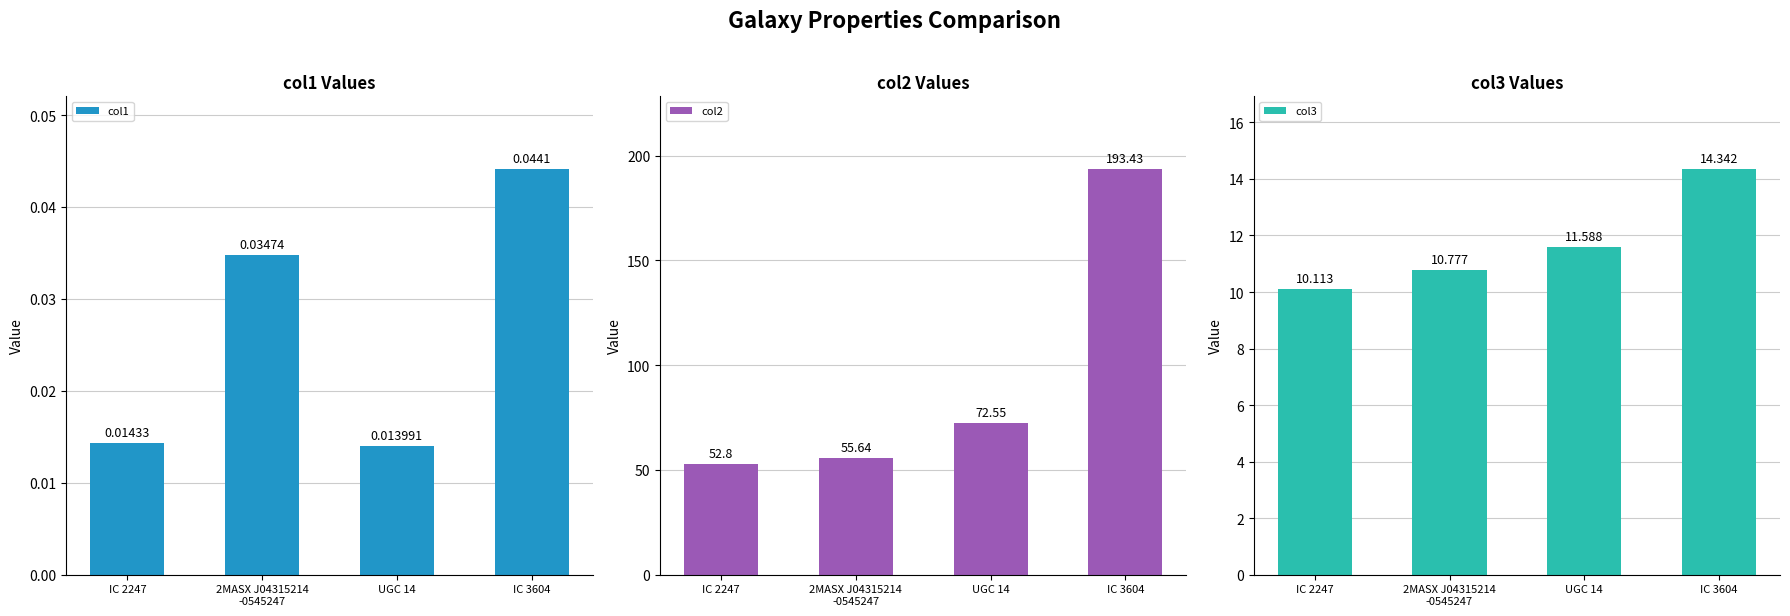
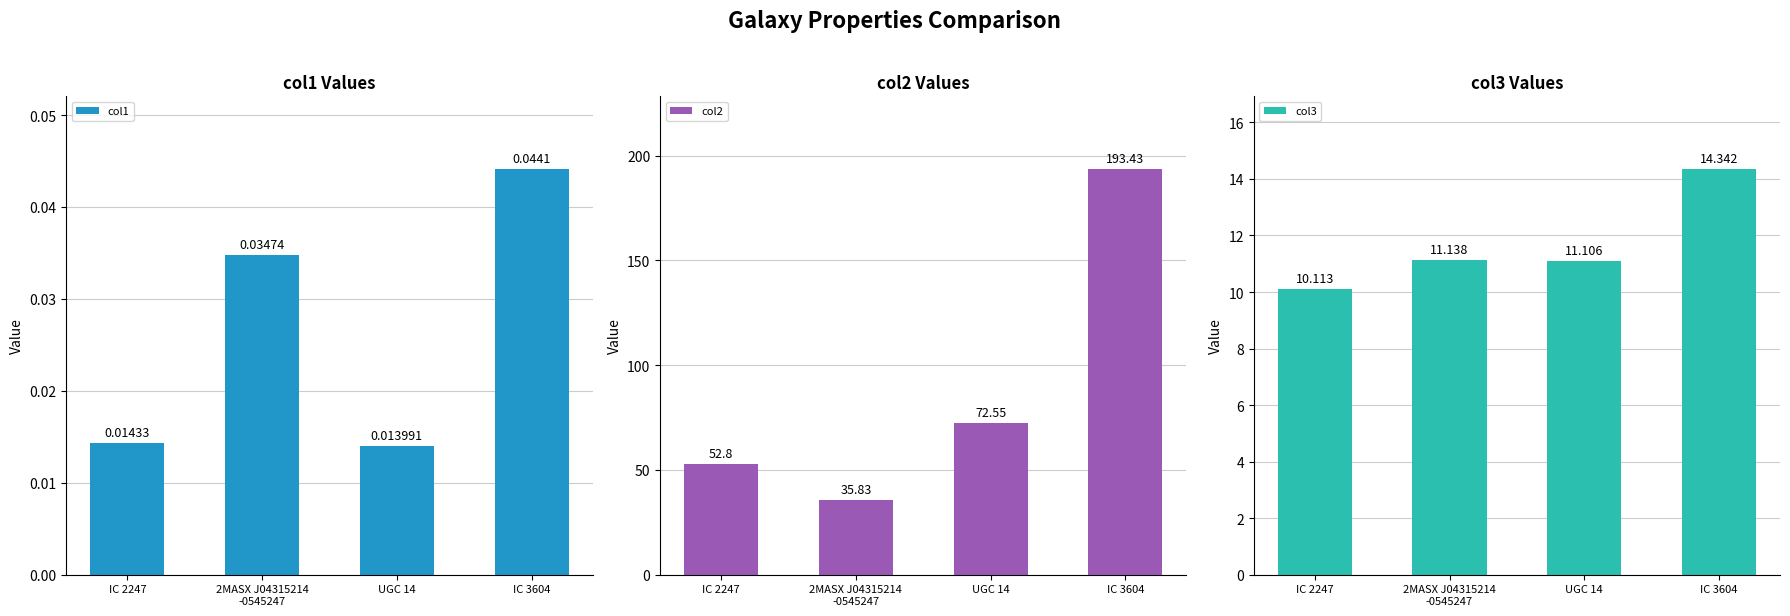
  {
    "col1 Values": {
      "IC 2247": 0.01433,
      "2MASX J04315214 -0545247": 0.03474,
      "UGC 14": 0.013991,
      "IC 3604": 0.0441
    },
    "col2 Values": {
      "IC 2247": 52.8,
-     "2MASX J04315214 -0545247": 55.64,
+     "2MASX J04315214 -0545247": 35.83,
      "UGC 14": 72.55,
      "IC 3604": 193.43
    },
    "col3 Values": {
      "IC 2247": 10.113,
-     "2MASX J04315214 -0545247": 10.777,
-     "UGC 14": 11.588,
+     "2MASX J04315214 -0545247": 11.138,
+     "UGC 14": 11.106,
      "IC 3604": 14.342
    }
  }
